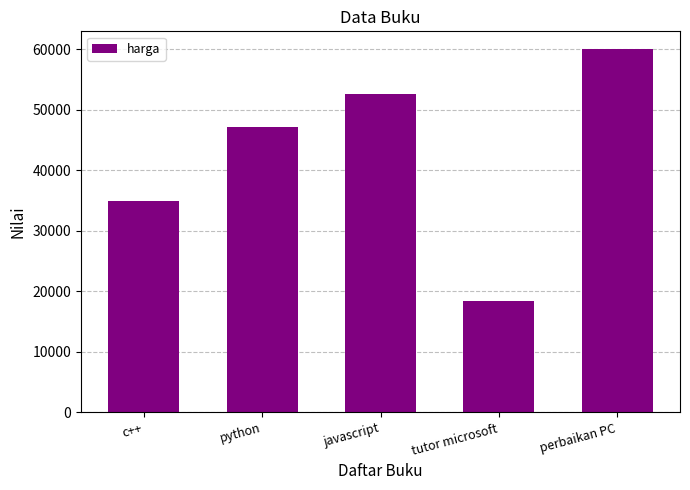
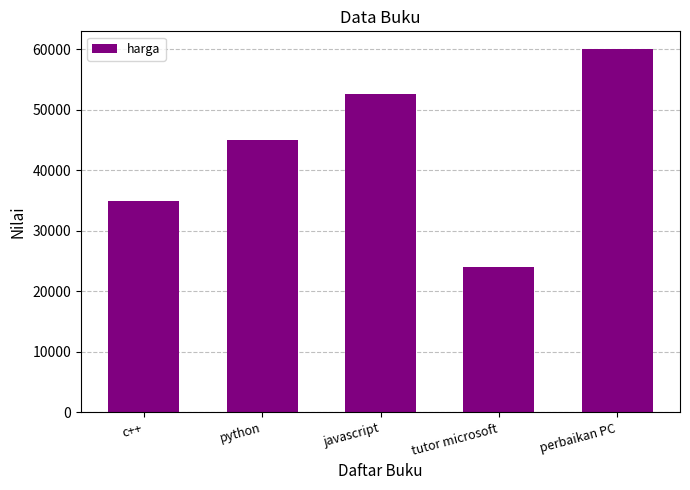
  {
    "c++": 35000,
-   "python": 47000,
+   "python": 45000,
    "javascript": 53000,
-   "tutor microsoft": 18000,
+   "tutor microsoft": 24000,
    "perbaikan PC": 60000
  }
